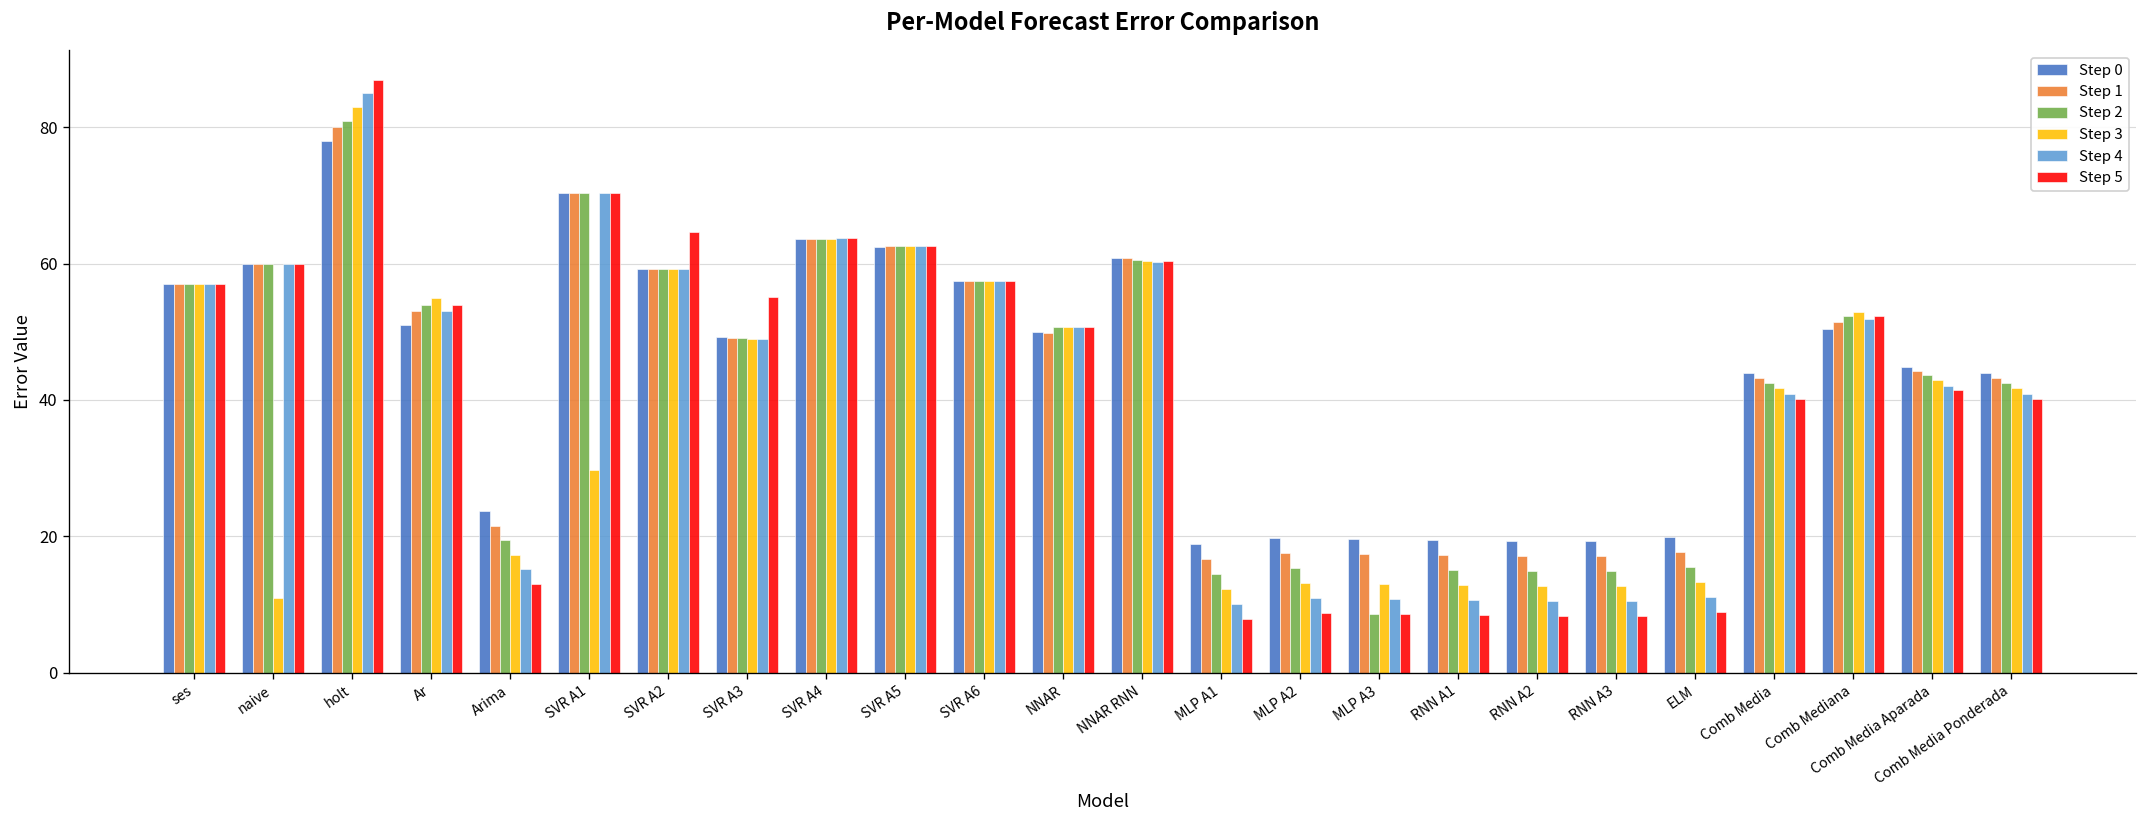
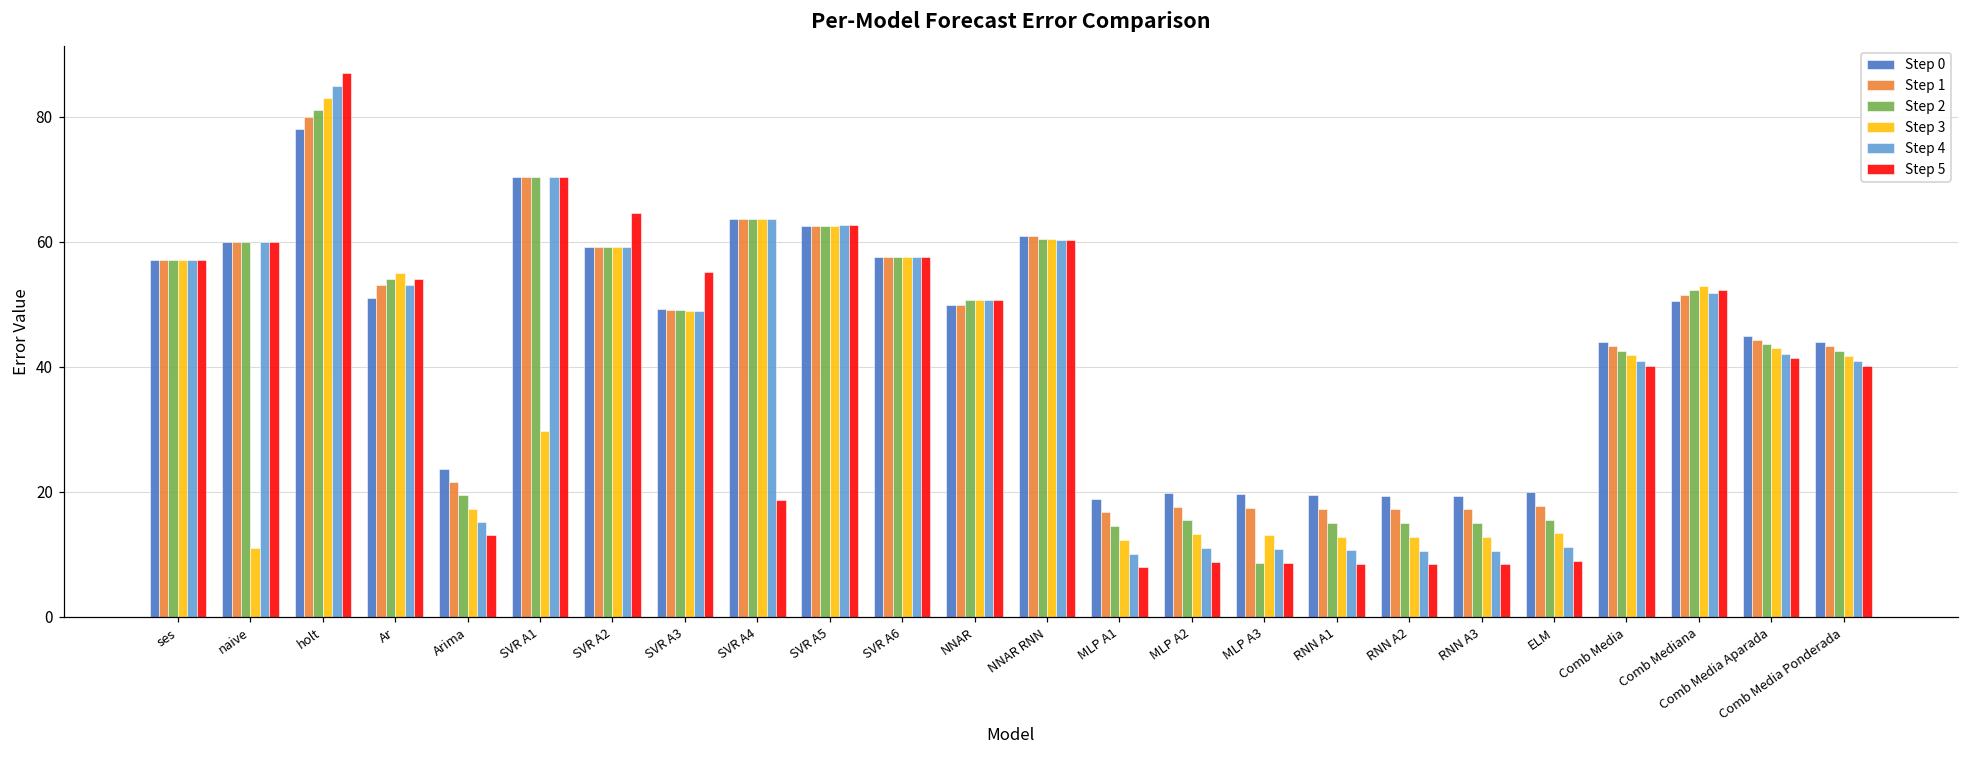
  {
    "Step 1": {
      "ses": 57,
      "naive": 60,
      "holt": 80,
      "Ar": 53,
      "Arima": 22,
      "SVR A1": 70,
      "SVR A2": 59,
      "SVR A3": 49,
      "SVR A4": 64,
      "SVR A5": 63,
      "SVR A6": 58,
      "NNAR": 50,
      "NNAR RNN": 61,
      "MLP A1": 17,
      "MLP A2": 18,
      "MLP A3": 17,
      "RNN A1": 17,
      "RNN A2": 17,
      "RNN A3": 17,
      "ELM": 18,
      "Comb Media": 43,
      "Comb Mediana": 51,
      "Comb Media Aparada": 44,
      "Comb Media Ponderada": 43
    },
    "Step 2": {
      "ses": 57,
      "naive": 60,
      "holt": 81,
      "Ar": 54,
      "Arima": 19,
      "SVR A1": 70,
      "SVR A2": 59,
      "SVR A3": 49,
      "SVR A4": 64,
      "SVR A5": 63,
      "SVR A6": 58,
      "NNAR": 51,
      "NNAR RNN": 60,
      "MLP A1": 14,
      "MLP A2": 15,
      "MLP A3": 9,
      "RNN A1": 15,
      "RNN A2": 15,
      "RNN A3": 15,
      "ELM": 16,
      "Comb Media": 43,
      "Comb Mediana": 52,
      "Comb Media Aparada": 44,
      "Comb Media Ponderada": 42
    },
    "Step 3": {
      "ses": 57,
      "naive": 11,
      "holt": 83,
      "Ar": 55,
      "Arima": 17,
      "SVR A1": 30,
      "SVR A2": 59,
      "SVR A3": 49,
      "SVR A4": 64,
      "SVR A5": 63,
      "SVR A6": 58,
      "NNAR": 51,
      "NNAR RNN": 60,
      "MLP A1": 12,
      "MLP A2": 13,
      "MLP A3": 13,
      "RNN A1": 13,
      "RNN A2": 13,
      "RNN A3": 13,
      "ELM": 13,
      "Comb Media": 42,
      "Comb Mediana": 53,
      "Comb Media Aparada": 43,
      "Comb Media Ponderada": 42
    },
    "Step 5": {
      "ses": 57,
      "naive": 60,
      "holt": 87,
      "Ar": 54,
      "Arima": 13,
      "SVR A1": 70,
      "SVR A2": 65,
      "SVR A3": 55,
-     "SVR A4": 64,
+     "SVR A4": 19,
      "SVR A5": 63,
      "SVR A6": 58,
      "NNAR": 51,
      "NNAR RNN": 60,
      "MLP A1": 8,
      "MLP A2": 9,
      "MLP A3": 9,
      "RNN A1": 8,
      "RNN A2": 8,
      "RNN A3": 8,
      "ELM": 9,
      "Comb Media": 40,
      "Comb Mediana": 52,
      "Comb Media Aparada": 41,
      "Comb Media Ponderada": 40
    }
  }
